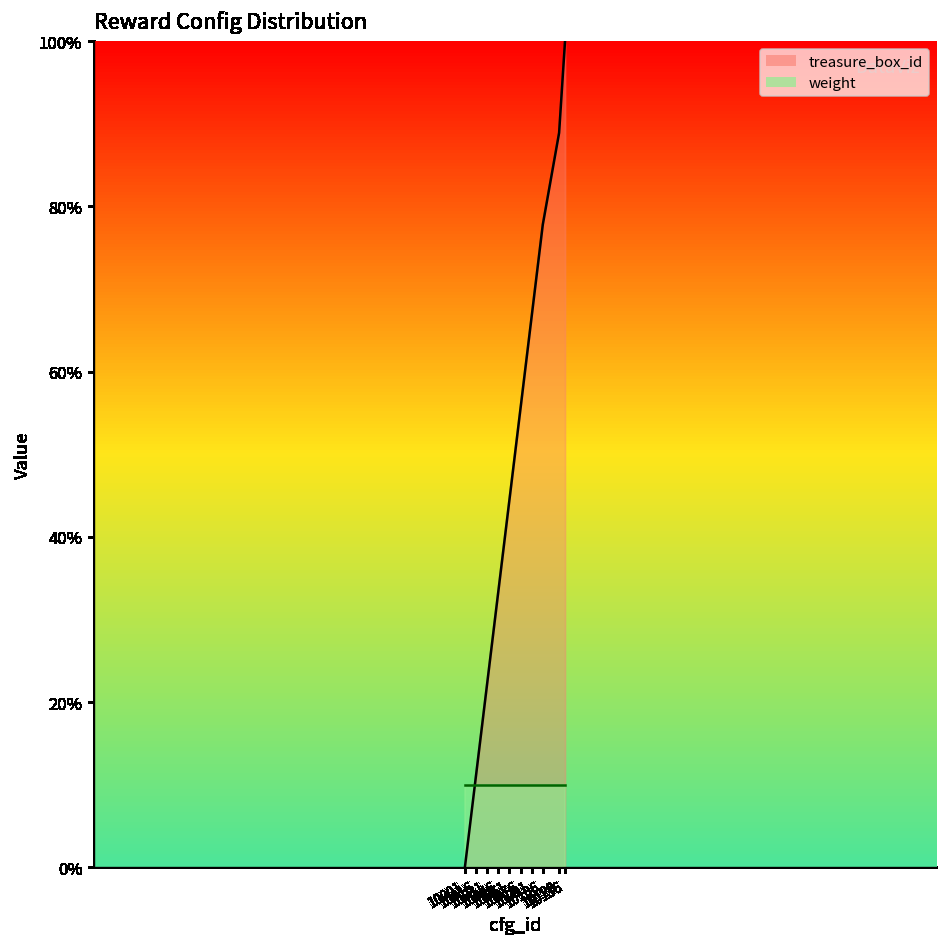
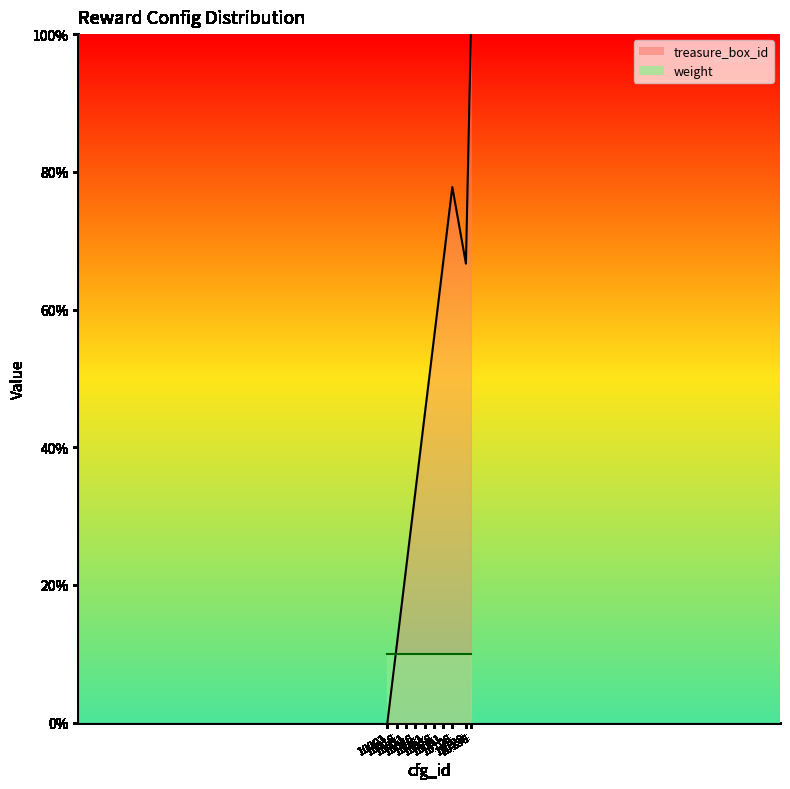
  {
    "treasure_box_id": {
      "10001": "0%",
-     "10128": "89%",
+     "10128": "67%",
      "10136": "100%"
    },
    "weight": {
      "10001": "10%",
      "10128": "10%",
      "10136": "10%"
    }
  }
